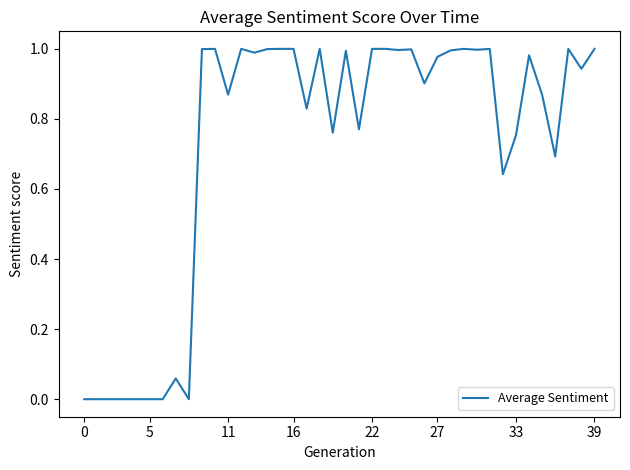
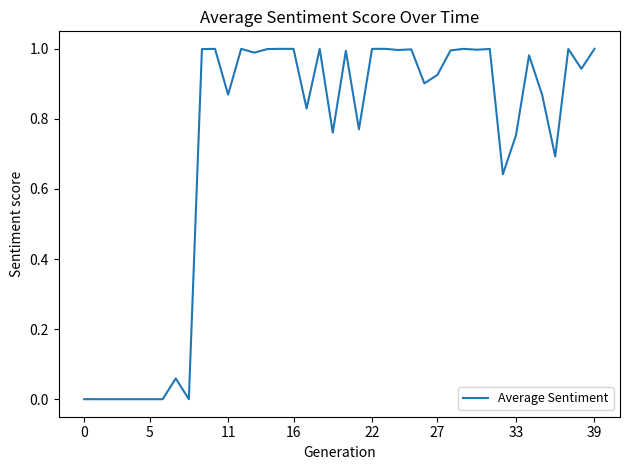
  {
    "0": 0.00,
    "5": 0.00,
    "11": 0.87,
    "16": 1.00,
    "22": 1.00,
-   "27": 0.98,
+   "27": 0.93,
    "33": 0.75,
    "39": 1.00
  }
